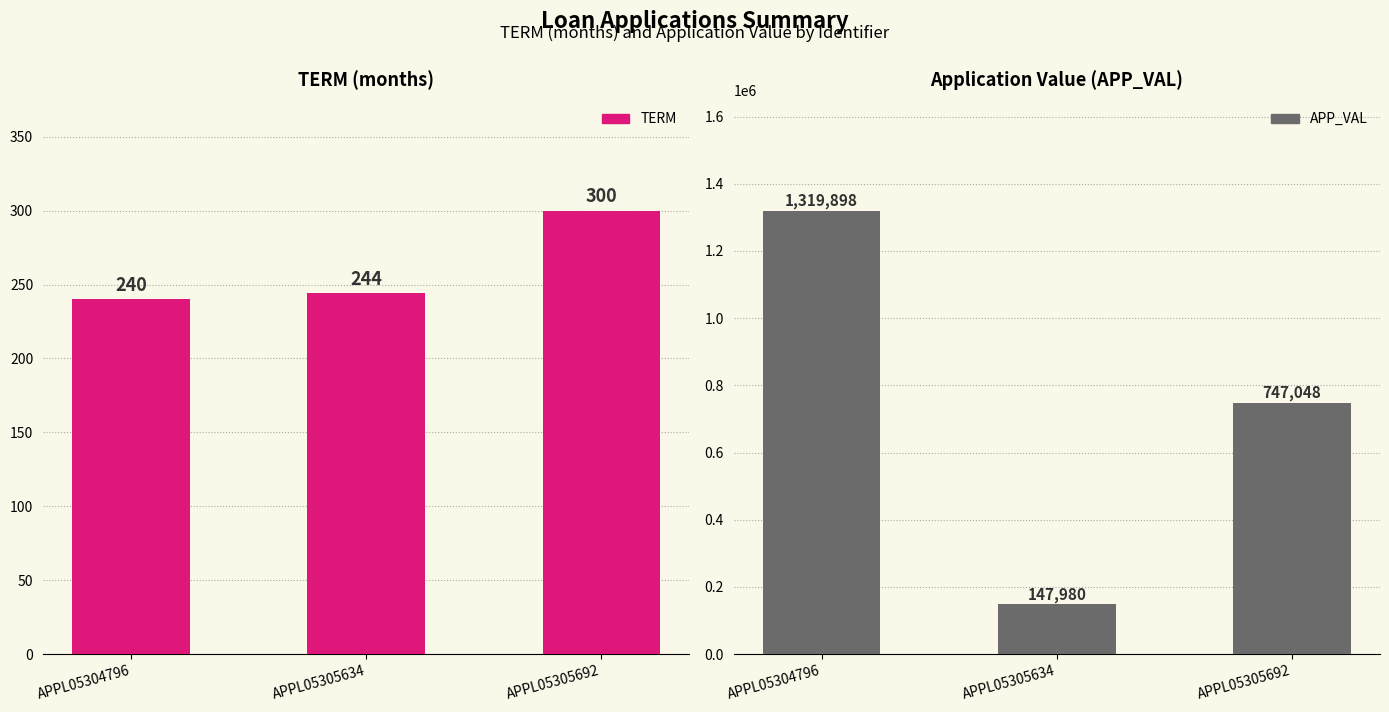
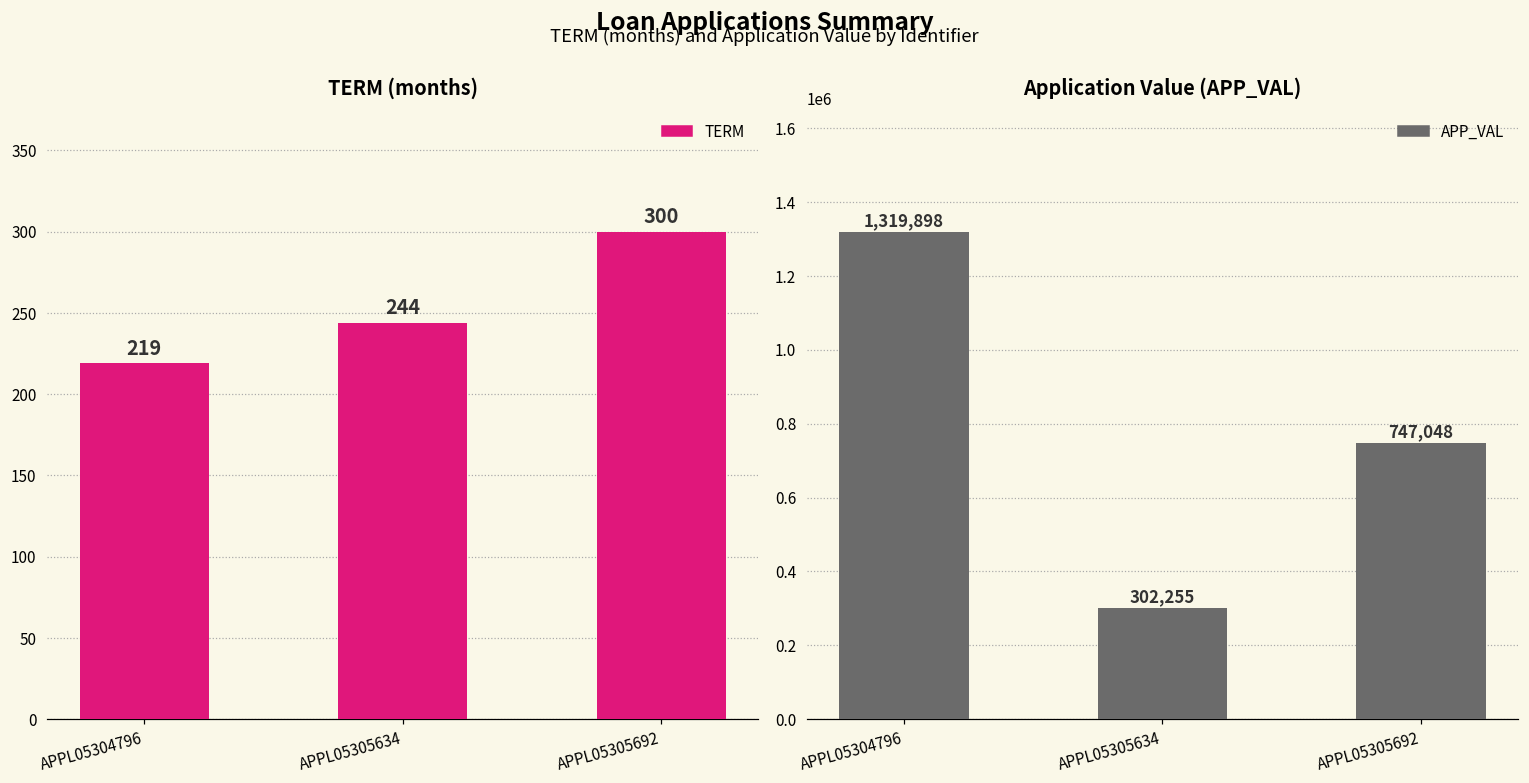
  {
    "TERM (months)": {
-     "APPL05304796": "240",
+     "APPL05304796": "219",
      "APPL05305634": "244",
      "APPL05305692": "300"
    },
    "Application Value (APP_VAL)": {
      "APPL05304796": "1,319,898",
-     "APPL05305634": "147,980",
+     "APPL05305634": "302,255",
      "APPL05305692": "747,048"
    }
  }
